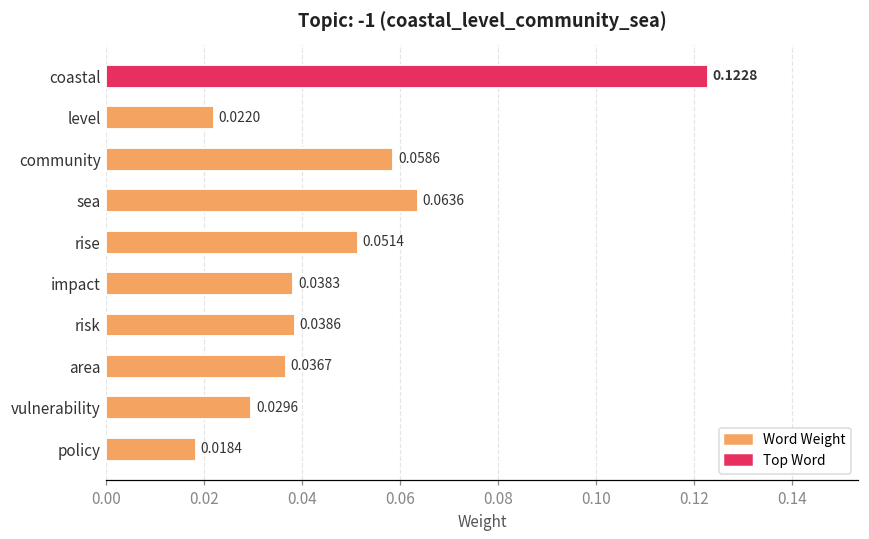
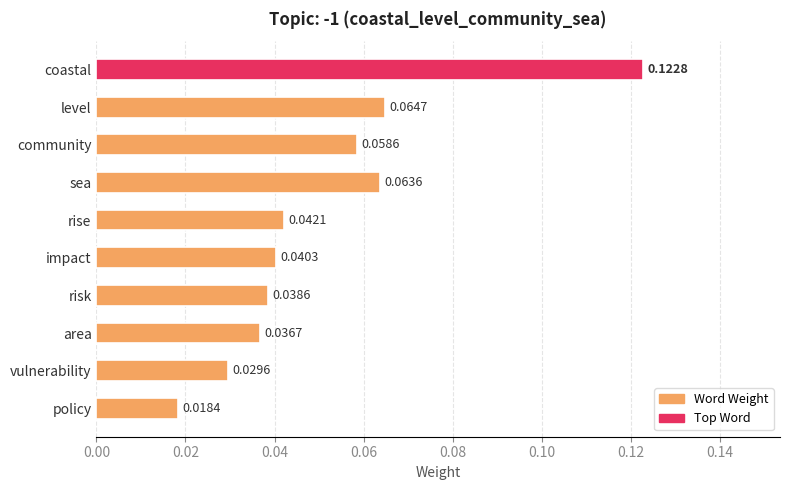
  {
    "coastal": 0.1228,
-   "level": 0.0220,
+   "level": 0.0647,
    "community": 0.0586,
    "sea": 0.0636,
-   "rise": 0.0514,
-   "impact": 0.0383,
+   "rise": 0.0421,
+   "impact": 0.0403,
    "risk": 0.0386,
    "area": 0.0367,
    "vulnerability": 0.0296,
    "policy": 0.0184
  }
